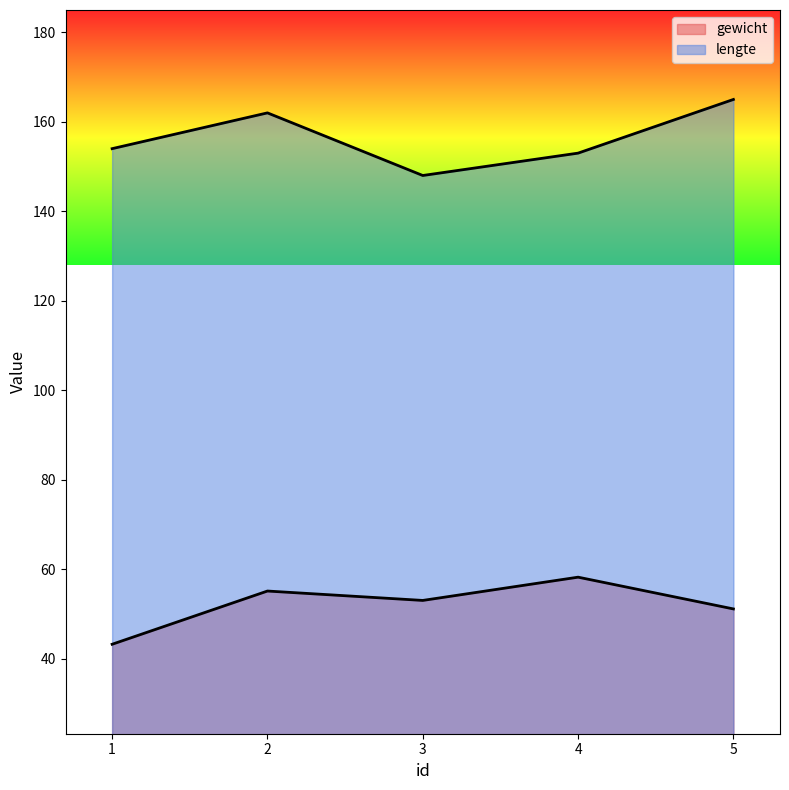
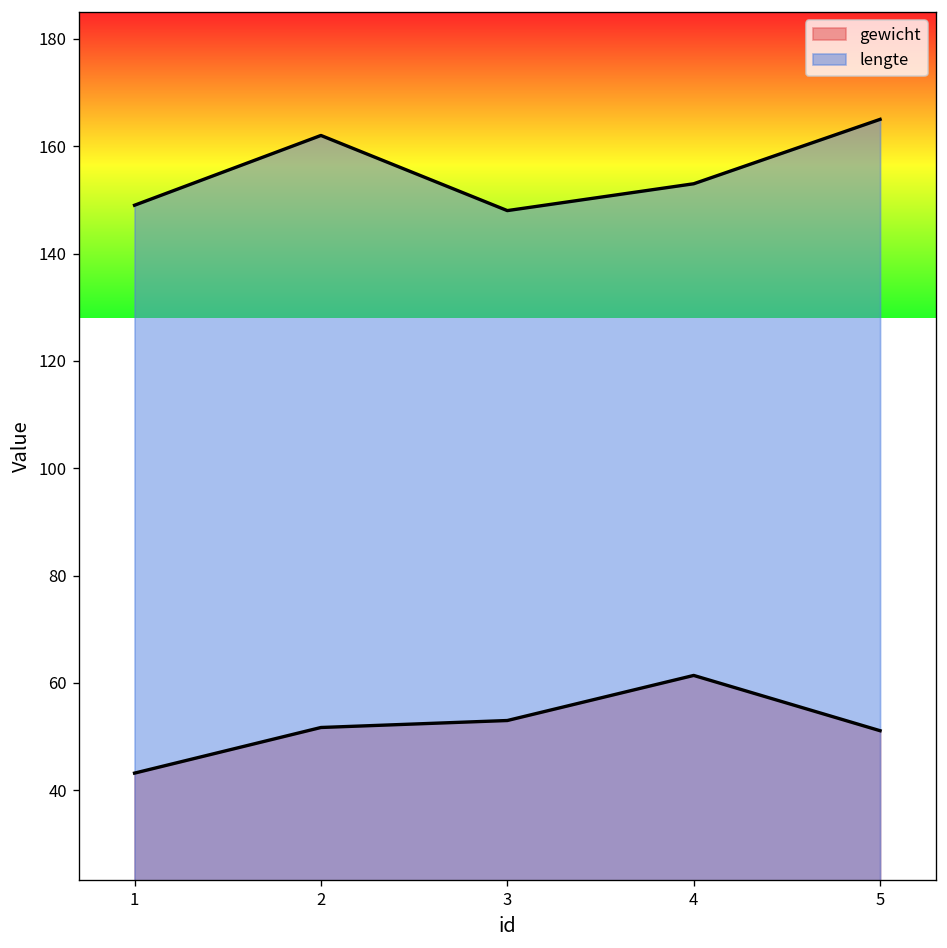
  {
    "gewicht": {
      "1": 43,
-     "2": 55,
+     "2": 52,
      "3": 53,
-     "4": 58,
+     "4": 61,
      "5": 51
    },
    "lengte": {
-     "1": 154,
+     "1": 149,
      "2": 162,
      "3": 148,
      "4": 153,
      "5": 165
    }
  }
